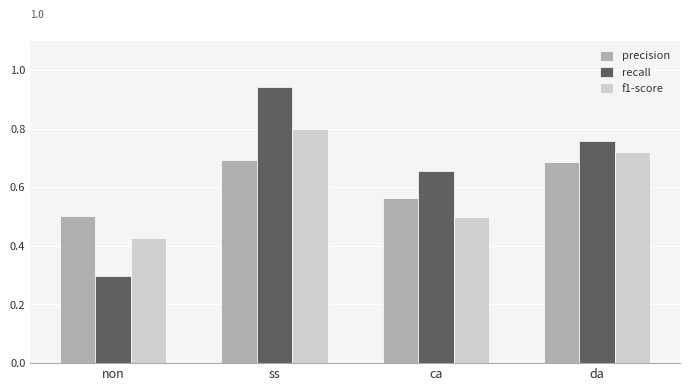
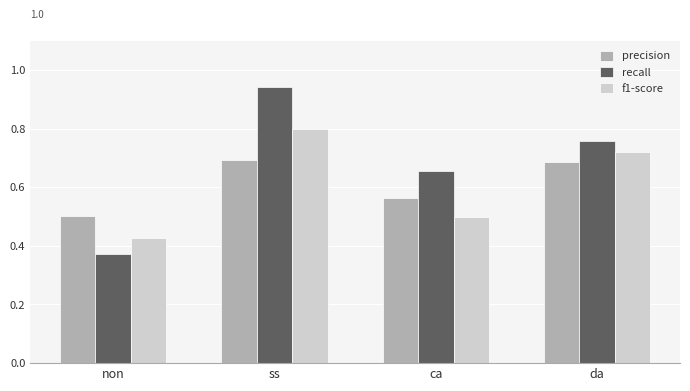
  {
    "recall": {
-     "non": 0.30,
+     "non": 0.37,
      "ss": 0.94,
      "ca": 0.66,
      "da": 0.76
    }
  }
